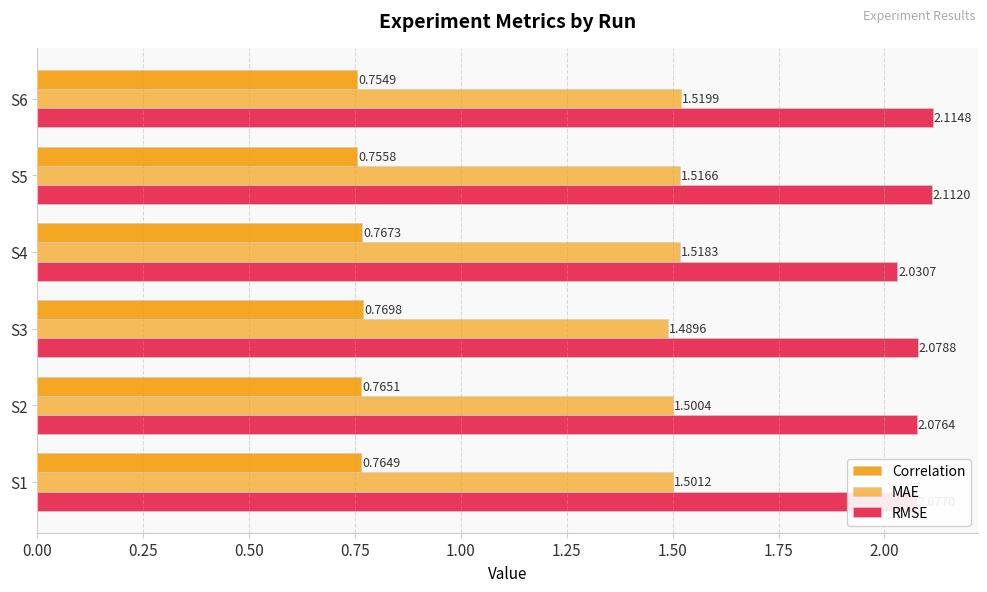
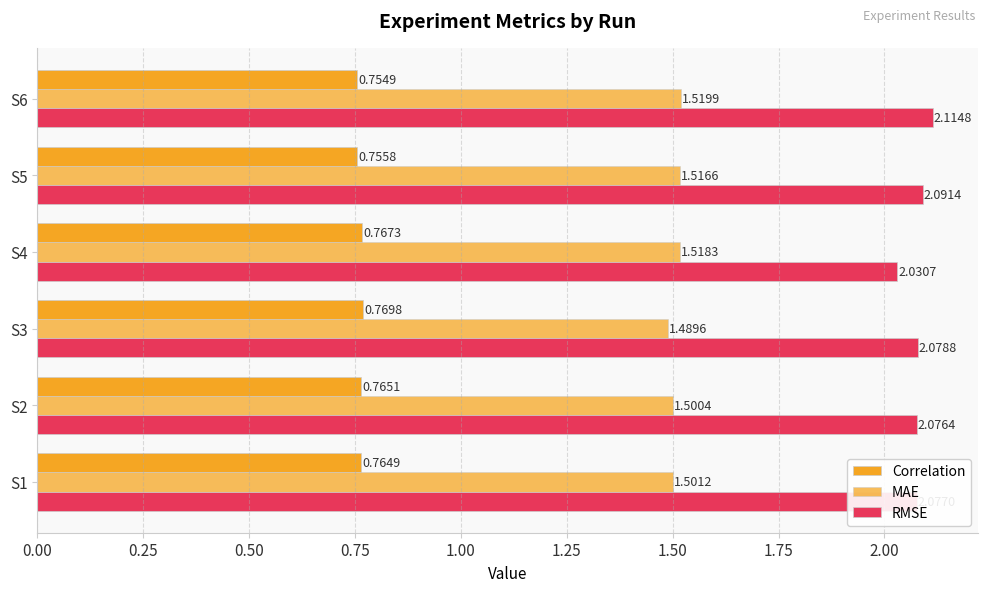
  {
    "RMSE": {
      "S6": 2.1148,
-     "S5": 2.1120,
+     "S5": 2.0914,
      "S4": 2.0307,
      "S3": 2.0788,
      "S2": 2.0764
    }
  }
